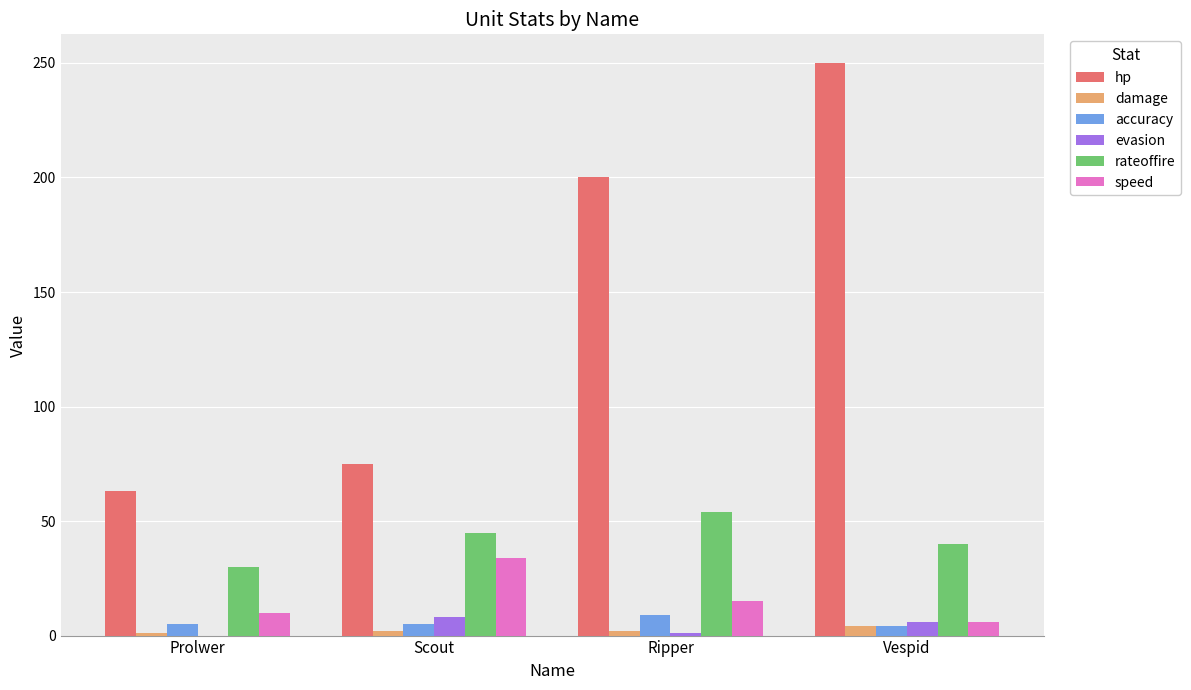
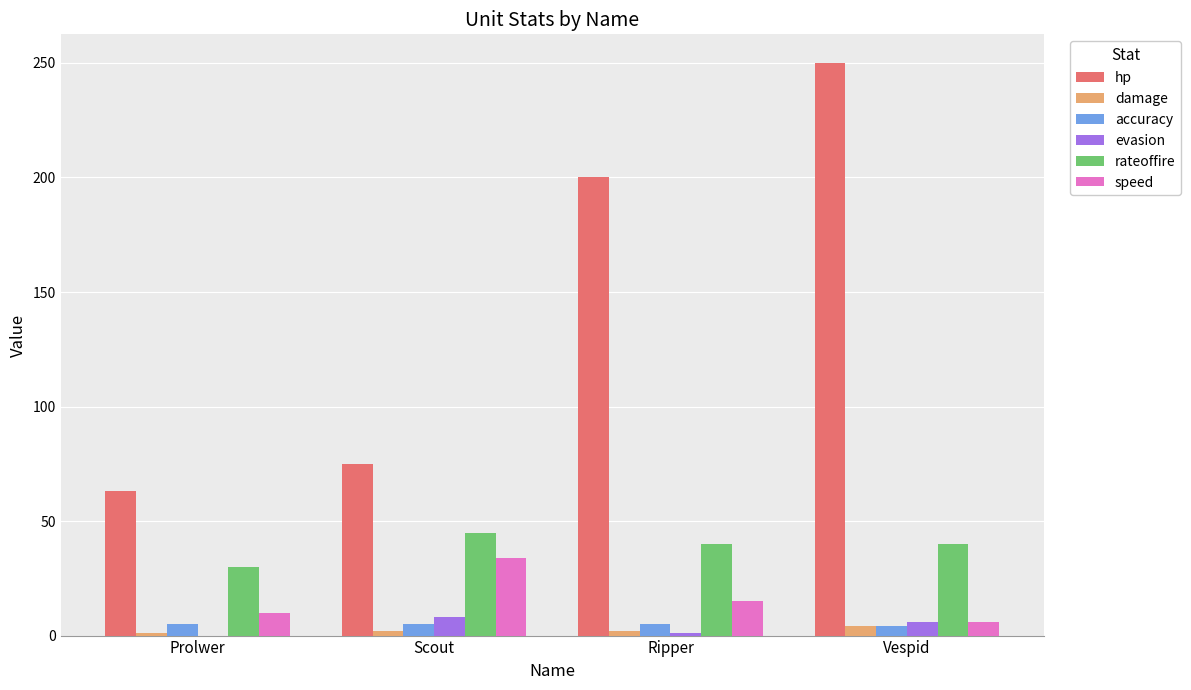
  {
    "accuracy": {
      "Prolwer": 5,
      "Scout": 5,
-     "Ripper": 9,
+     "Ripper": 5,
      "Vespid": 4
    },
    "evasion": {
      "Prolwer": 0,
      "Scout": 8,
      "Vespid": 6
    },
    "rateoffire": {
      "Prolwer": 30,
      "Scout": 45,
-     "Ripper": 54,
+     "Ripper": 40,
      "Vespid": 40
    },
    "speed": {
      "Prolwer": 10,
      "Scout": 34,
      "Ripper": 15,
      "Vespid": 6
    }
  }
